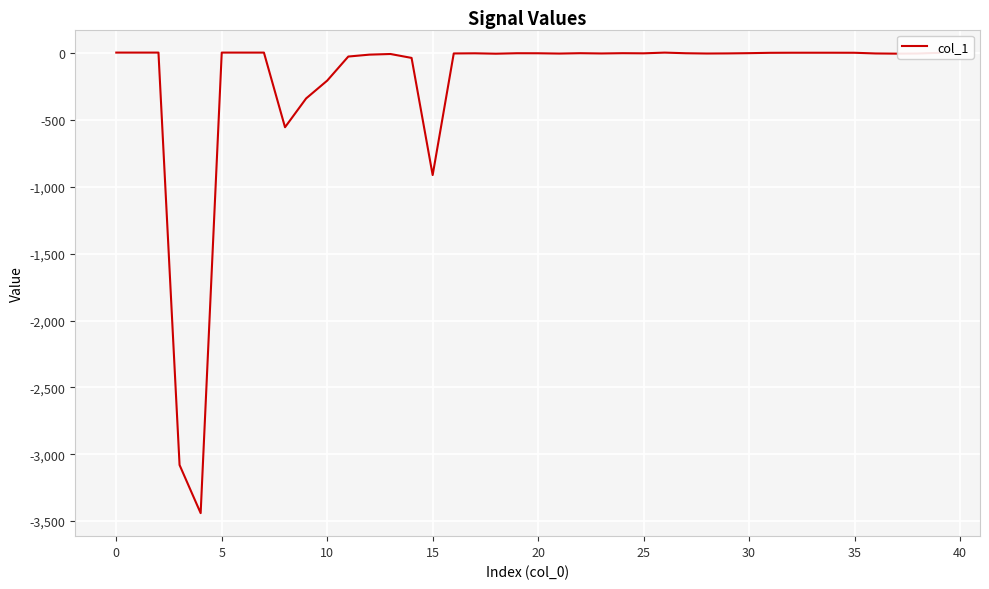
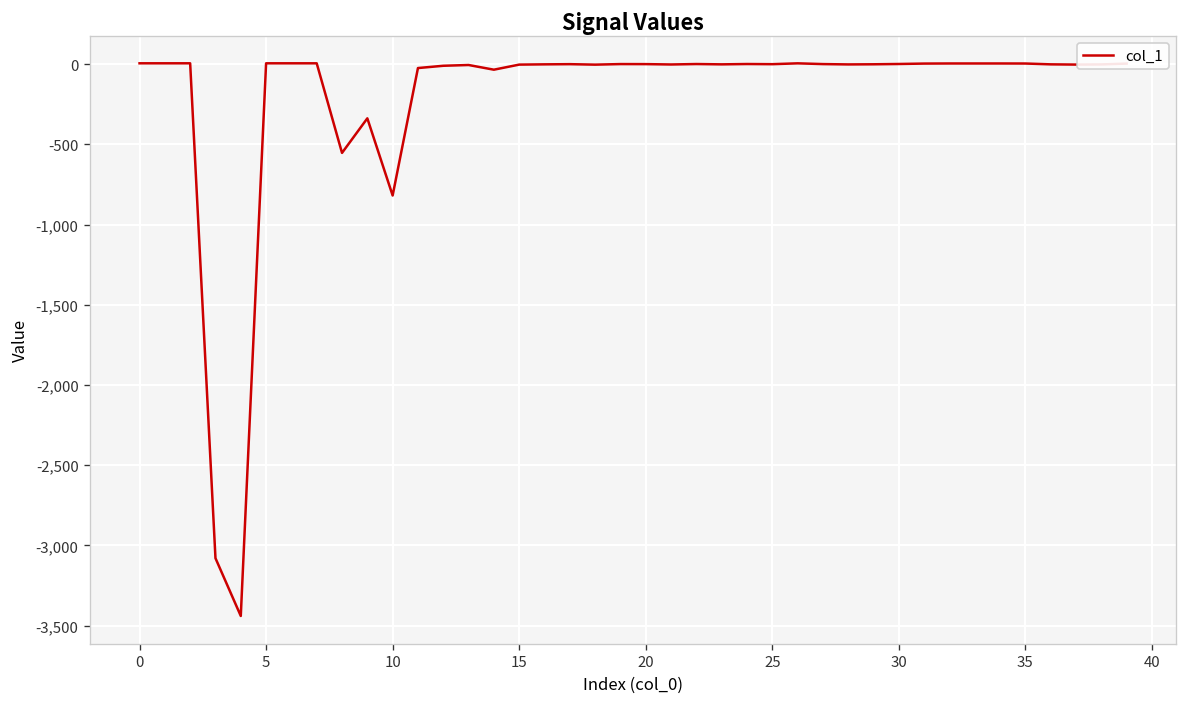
  {
    "0": 10,
    "5": 10,
-   "10": -200,
-   "15": -910,
+   "10": -820,
+   "15": 0,
    "20": 0,
    "25": 0,
    "30": 0,
    "35": 0
  }
